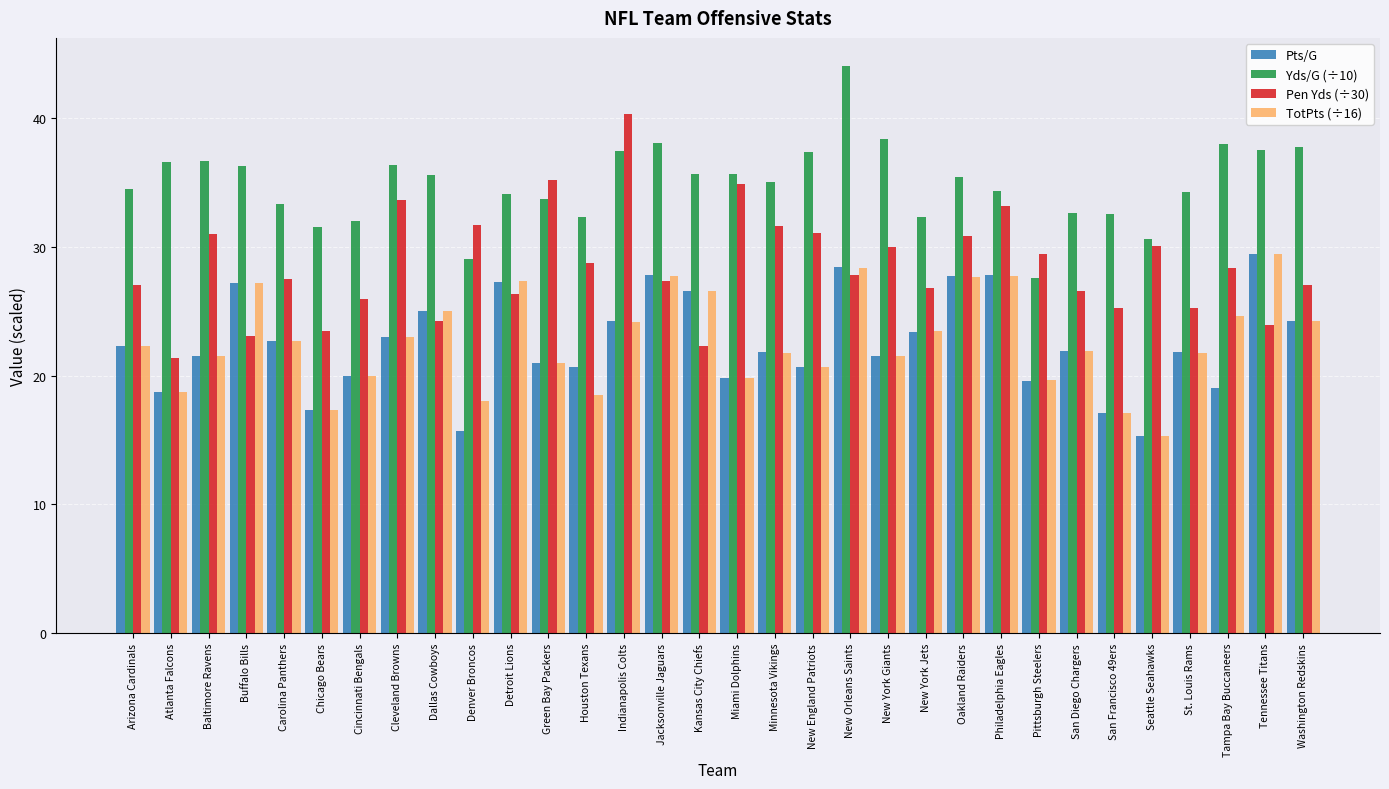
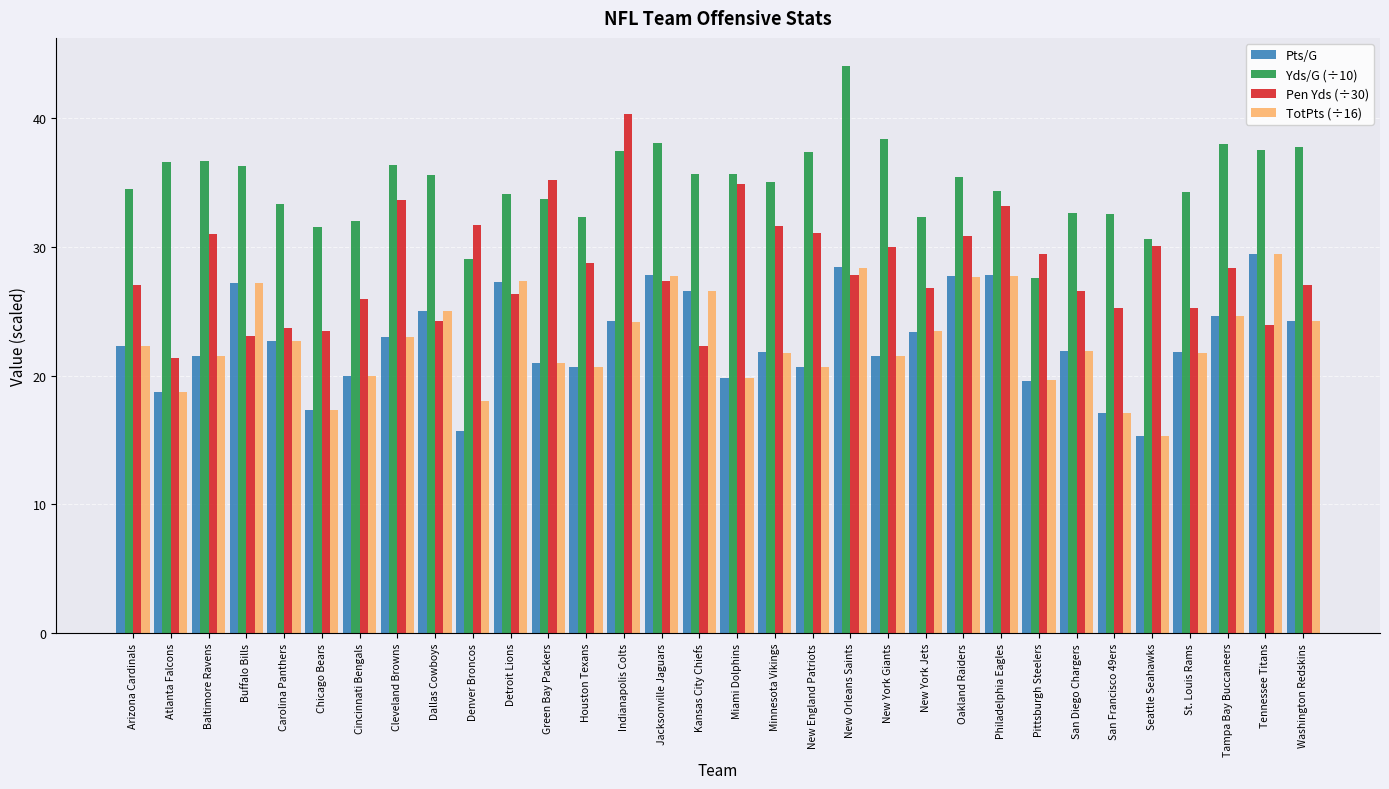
  {
    "Pts/G": {
      "Arizona Cardinals": 22.3,
      "Atlanta Falcons": 18.7,
      "Baltimore Ravens": 21.5,
      "Buffalo Bills": 27.2,
      "Carolina Panthers": 22.7,
      "Chicago Bears": 17.3,
      "Cincinnati Bengals": 20.0,
      "Cleveland Browns": 23.0,
      "Dallas Cowboys": 25.0,
      "Denver Broncos": 15.7,
      "Detroit Lions": 27.3,
      "Green Bay Packers": 21.0,
      "Houston Texans": 20.7,
      "Indianapolis Colts": 24.2,
      "Jacksonville Jaguars": 27.8,
      "Kansas City Chiefs": 26.6,
      "Miami Dolphins": 19.8,
      "Minnesota Vikings": 21.8,
      "New England Patriots": 20.7,
      "New Orleans Saints": 28.4,
      "New York Giants": 21.5,
      "New York Jets": 23.4,
      "Oakland Raiders": 27.7,
      "Philadelphia Eagles": 27.8,
      "Pittsburgh Steelers": 19.6,
      "San Diego Chargers": 21.9,
      "San Francisco 49ers": 17.1,
      "Seattle Seahawks": 15.3,
      "St. Louis Rams": 21.8,
-     "Tampa Bay Buccaneers": 19.0,
+     "Tampa Bay Buccaneers": 24.6,
      "Tennessee Titans": 29.4,
      "Washington Redskins": 24.2
    },
    "Yds/G (÷10)": {
      "Arizona Cardinals": 34.5,
      "Atlanta Falcons": 36.6,
      "Baltimore Ravens": 36.7,
      "Buffalo Bills": 36.3,
      "Carolina Panthers": 33.3,
      "Chicago Bears": 31.6,
      "Cincinnati Bengals": 32.0,
      "Cleveland Browns": 36.4,
      "Dallas Cowboys": 35.5,
      "Denver Broncos": 29.1,
      "Detroit Lions": 34.1,
      "Green Bay Packers": 33.7,
      "Houston Texans": 32.3,
      "Indianapolis Colts": 37.4,
      "Jacksonville Jaguars": 38.1,
      "Kansas City Chiefs": 35.7,
      "Miami Dolphins": 35.7,
      "Minnesota Vikings": 35.0,
      "New England Patriots": 37.3,
      "New Orleans Saints": 44.0,
      "New York Giants": 38.3,
      "New York Jets": 32.3,
      "Oakland Raiders": 35.5,
      "Philadelphia Eagles": 34.3,
      "Pittsburgh Steelers": 27.6,
      "San Diego Chargers": 32.6,
      "San Francisco 49ers": 32.5,
      "Seattle Seahawks": 30.6,
      "St. Louis Rams": 34.3,
      "Tampa Bay Buccaneers": 38.0,
      "Tennessee Titans": 37.5,
      "Washington Redskins": 37.8
    },
    "Pen Yds (÷30)": {
      "Arizona Cardinals": 27.0,
      "Atlanta Falcons": 21.4,
      "Baltimore Ravens": 31.0,
      "Buffalo Bills": 23.1,
-     "Carolina Panthers": 27.5,
+     "Carolina Panthers": 23.7,
      "Chicago Bears": 23.5,
      "Cincinnati Bengals": 26.0,
      "Cleveland Browns": 33.6,
      "Dallas Cowboys": 24.2,
      "Denver Broncos": 31.7,
      "Detroit Lions": 26.3,
      "Green Bay Packers": 35.2,
      "Houston Texans": 28.8,
      "Indianapolis Colts": 40.3,
      "Jacksonville Jaguars": 27.3,
      "Kansas City Chiefs": 22.3,
      "Miami Dolphins": 34.8,
      "Minnesota Vikings": 31.6,
      "New England Patriots": 31.1,
      "New Orleans Saints": 27.8,
      "New York Giants": 30.0,
      "New York Jets": 26.8,
      "Oakland Raiders": 30.8,
      "Philadelphia Eagles": 33.2,
      "Pittsburgh Steelers": 29.4,
      "San Diego Chargers": 26.6,
      "San Francisco 49ers": 25.3,
      "Seattle Seahawks": 30.1,
      "St. Louis Rams": 25.3,
      "Tampa Bay Buccaneers": 28.4,
      "Tennessee Titans": 23.9,
      "Washington Redskins": 27.0
    },
    "TotPts (÷16)": {
      "Arizona Cardinals": 22.3,
      "Atlanta Falcons": 18.7,
      "Baltimore Ravens": 21.5,
      "Buffalo Bills": 27.2,
      "Carolina Panthers": 22.7,
      "Chicago Bears": 17.3,
      "Cincinnati Bengals": 20.0,
      "Cleveland Browns": 23.0,
      "Dallas Cowboys": 25.0,
      "Denver Broncos": 18.1,
      "Detroit Lions": 27.3,
      "Green Bay Packers": 21.0,
-     "Houston Texans": 18.5,
+     "Houston Texans": 20.7,
      "Indianapolis Colts": 24.2,
      "Jacksonville Jaguars": 27.8,
      "Kansas City Chiefs": 26.6,
      "Miami Dolphins": 19.8,
      "Minnesota Vikings": 21.8,
      "New England Patriots": 20.7,
      "New Orleans Saints": 28.4,
      "New York Giants": 21.5,
      "New York Jets": 23.4,
      "Oakland Raiders": 27.7,
      "Philadelphia Eagles": 27.8,
      "Pittsburgh Steelers": 19.6,
      "San Diego Chargers": 21.9,
      "San Francisco 49ers": 17.1,
      "Seattle Seahawks": 15.3,
      "St. Louis Rams": 21.8,
      "Tampa Bay Buccaneers": 24.6,
      "Tennessee Titans": 29.4,
      "Washington Redskins": 24.3
    }
  }
